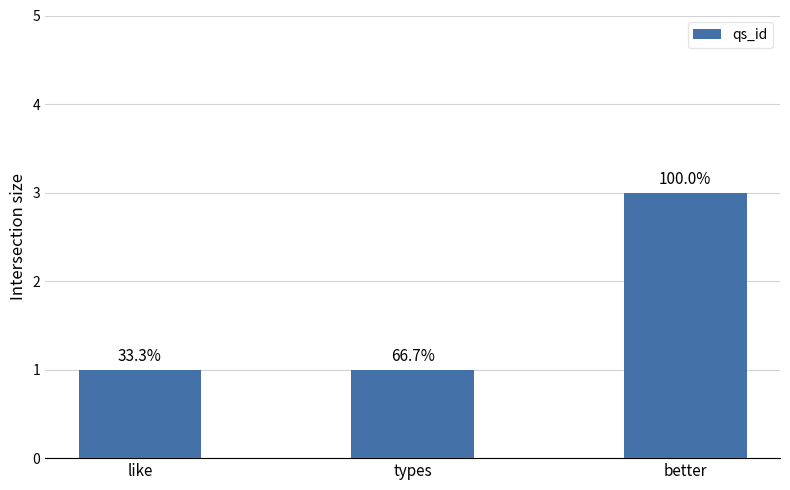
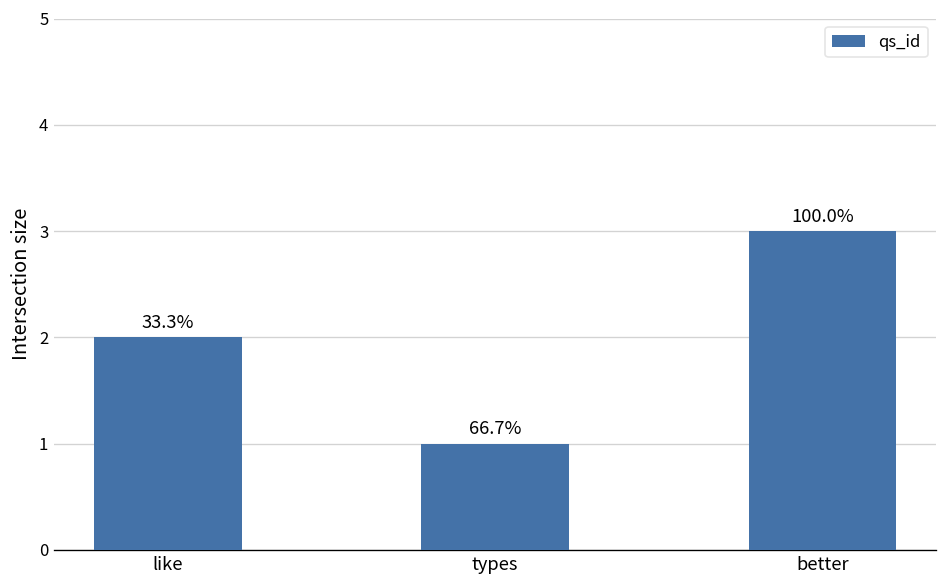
  {
-   "like": 1
+   "like": 2
  }
